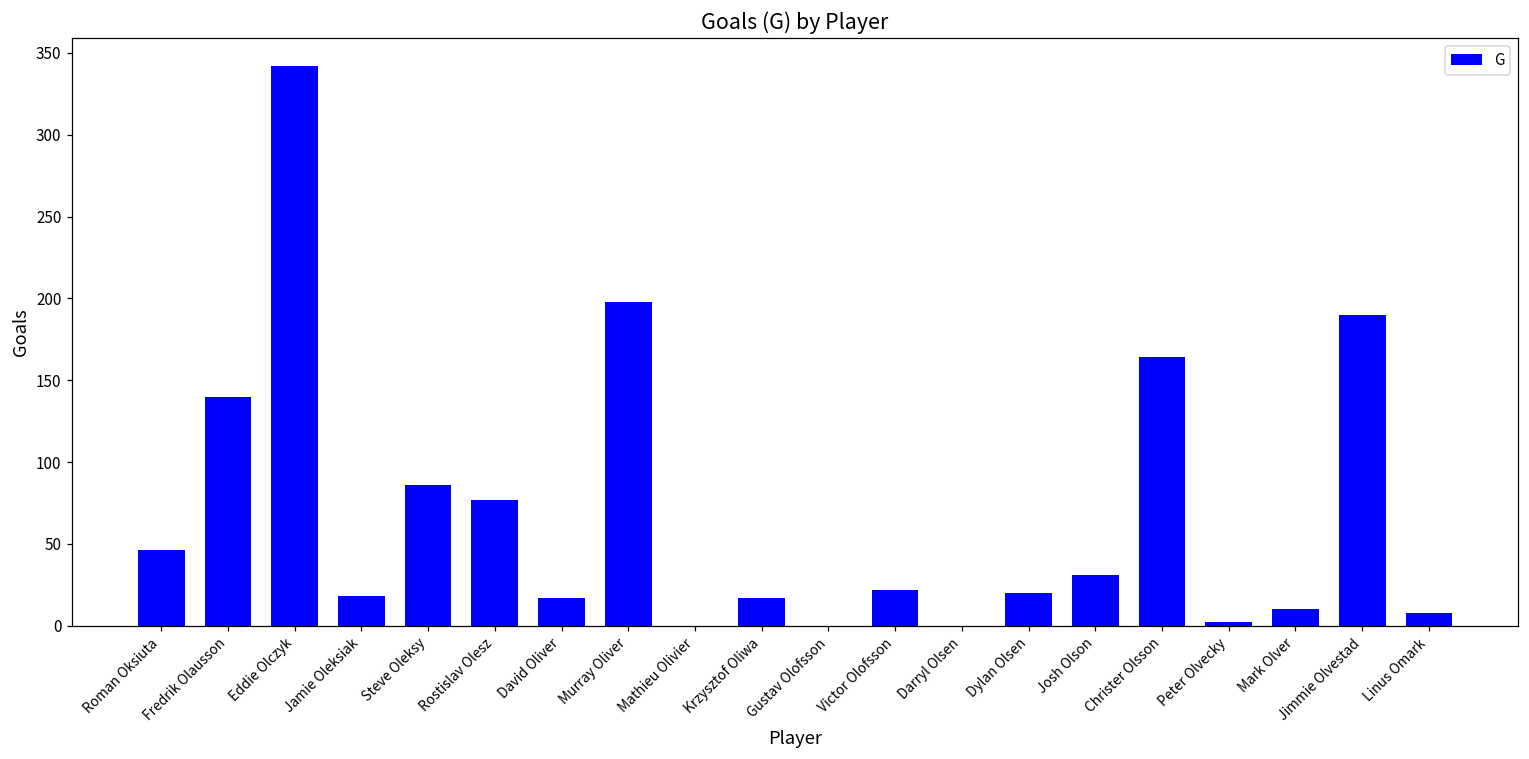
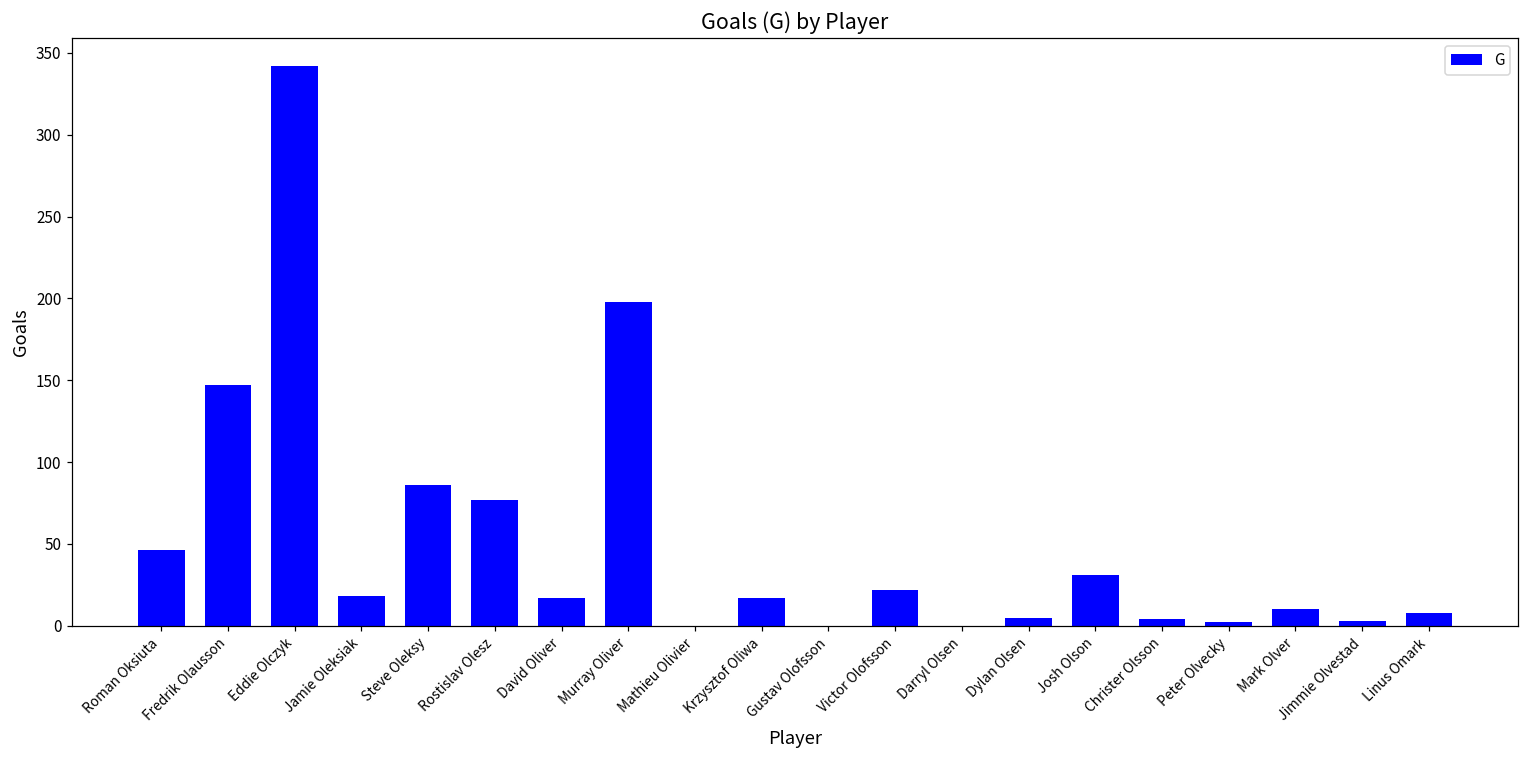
  {
    "Roman Oksiuta": 46,
-   "Fredrik Olausson": 140,
+   "Fredrik Olausson": 147,
    "Eddie Olczyk": 342,
    "Jamie Oleksiak": 18,
    "Steve Oleksy": 86,
    "Rostislav Olesz": 77,
    "David Oliver": 17,
    "Murray Oliver": 198,
    "Mathieu Olivier": 0,
    "Krzysztof Oliwa": 17,
    "Gustav Olofsson": 0,
    "Victor Olofsson": 22,
    "Darryl Olsen": 0,
-   "Dylan Olsen": 20,
+   "Dylan Olsen": 5,
    "Josh Olson": 31,
-   "Christer Olsson": 164,
+   "Christer Olsson": 4,
    "Peter Olvecky": 2,
    "Mark Olver": 10,
-   "Jimmie Olvestad": 190,
+   "Jimmie Olvestad": 3,
    "Linus Omark": 8
  }
